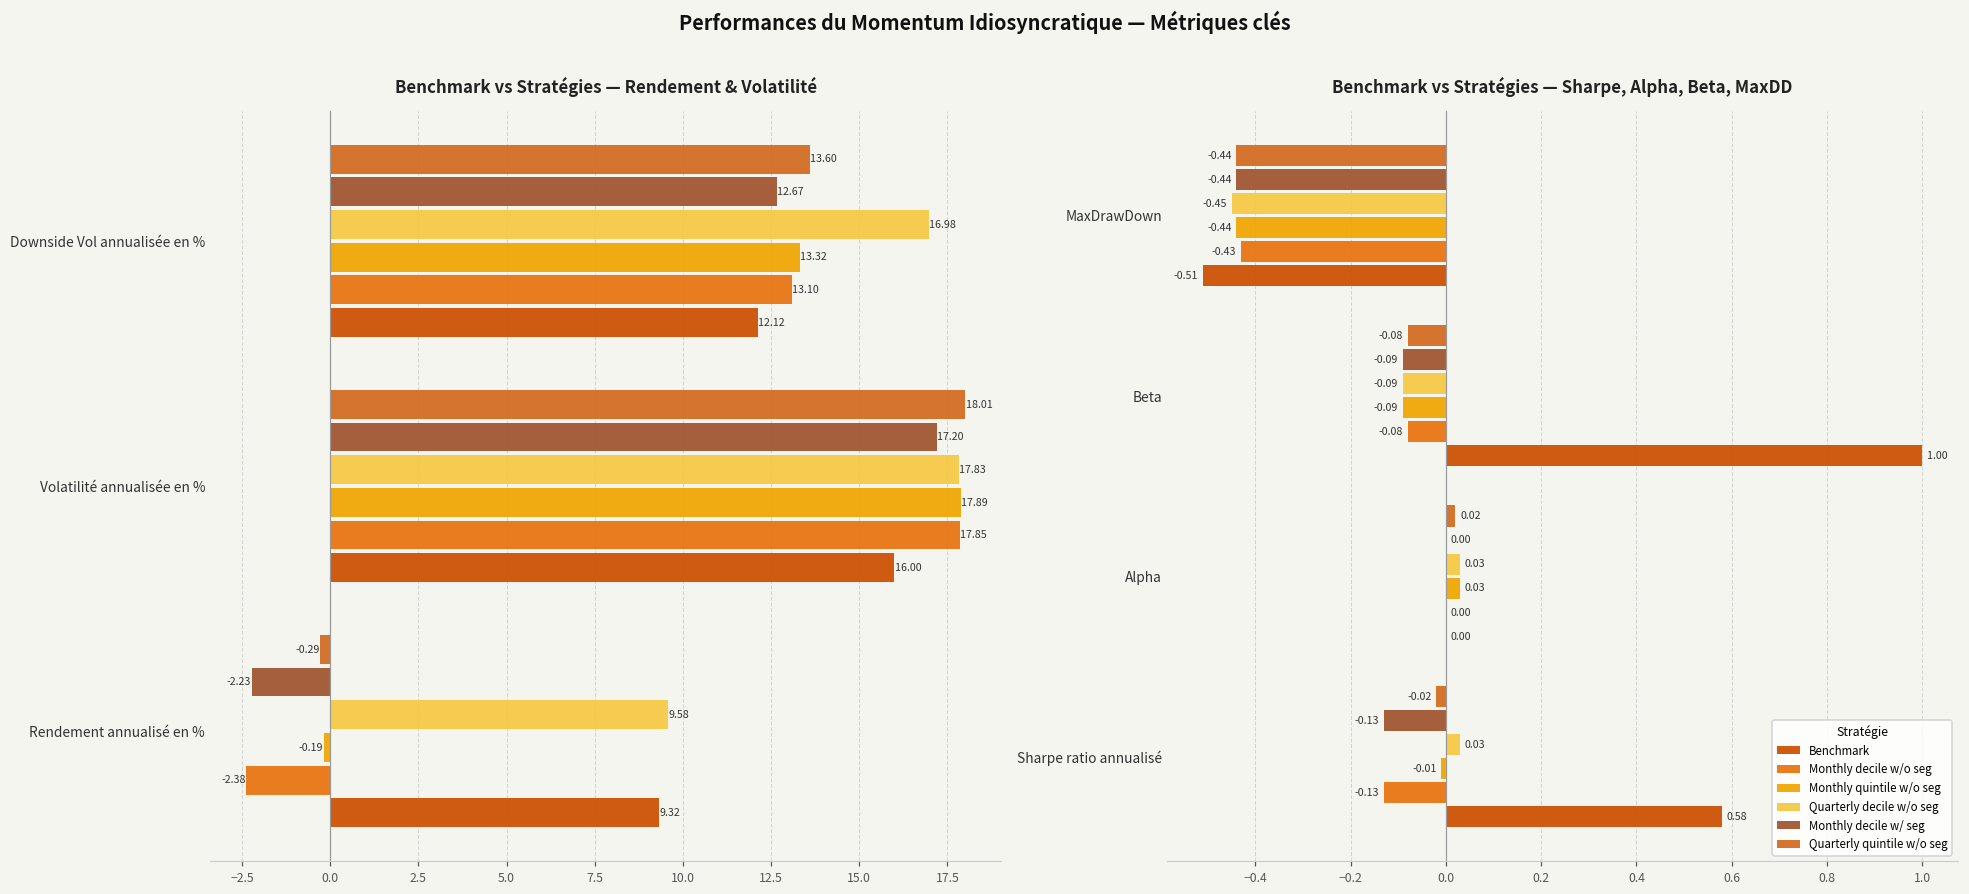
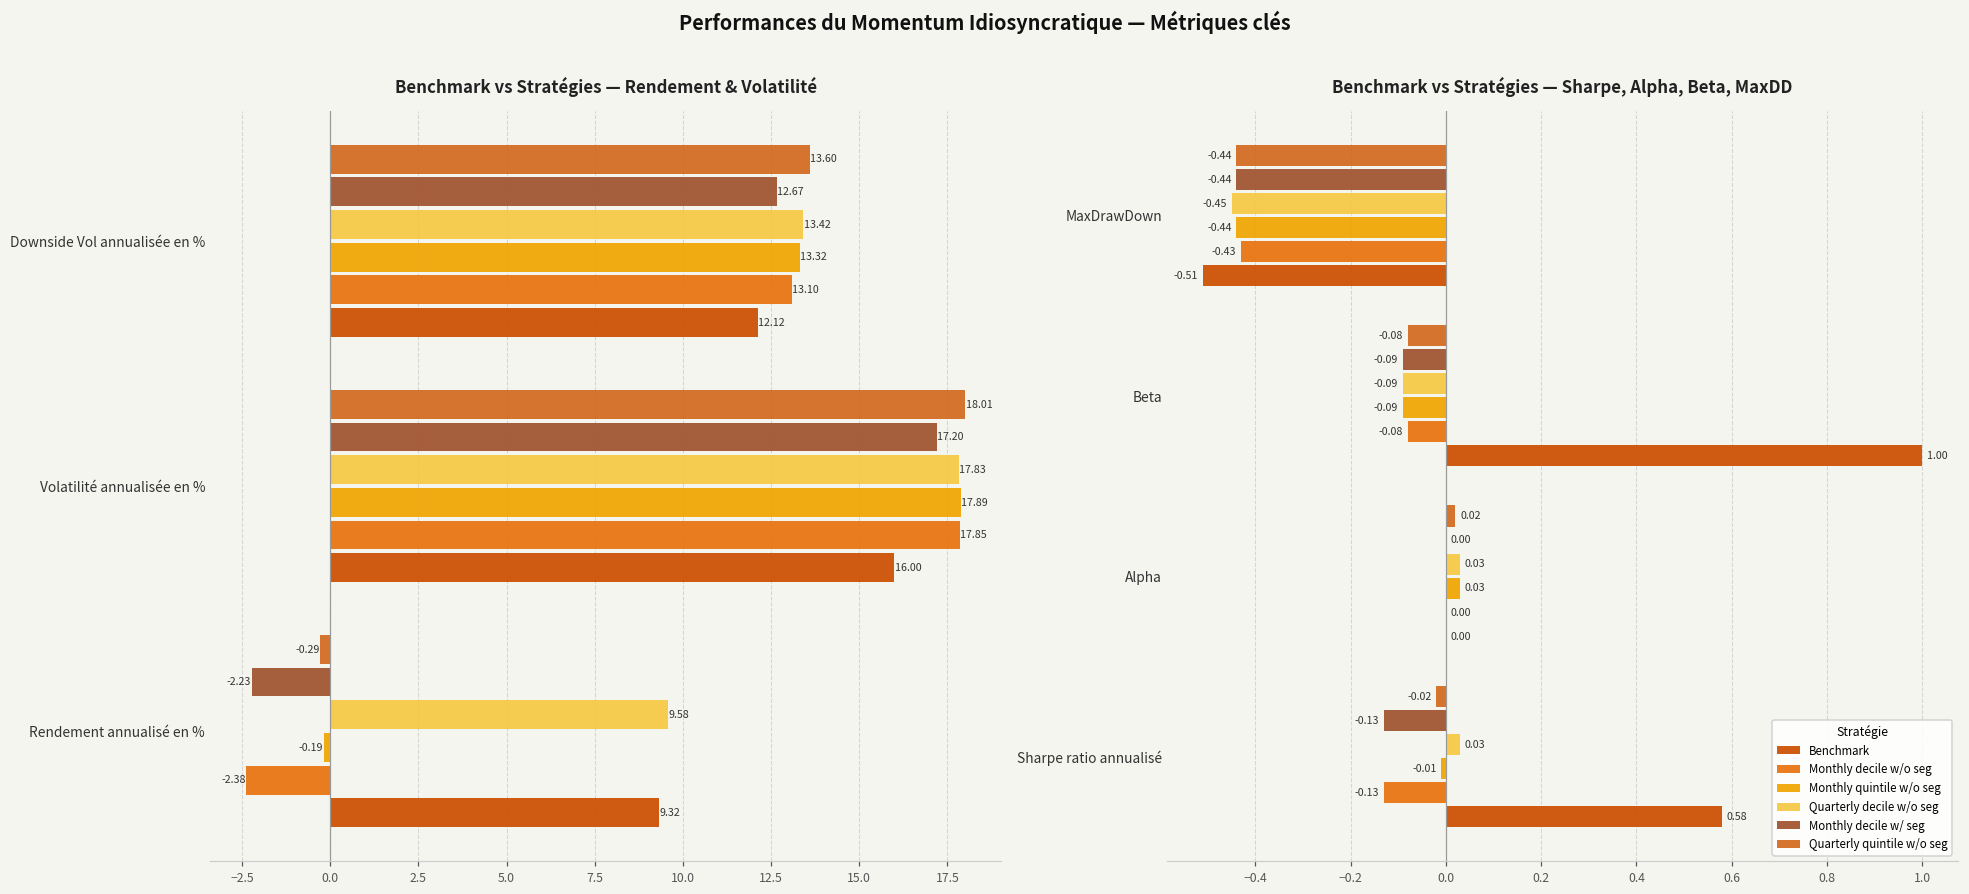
  {
    "Benchmark vs Stratégies — Rendement & Volatilité": {
      "Quarterly decile w/o seg": {
-       "Downside Vol annualisée en %": 16.98,
+       "Downside Vol annualisée en %": 13.42,
        "Volatilité annualisée en %": 17.83,
        "Rendement annualisé en %": 9.58
      }
    },
    "Benchmark vs Stratégies — Sharpe, Alpha, Beta, MaxDD": {
      "Quarterly decile w/o seg": {
        "MaxDrawDown": -0.45,
        "Beta": -0.09,
        "Alpha": 0.03,
        "Sharpe ratio annualisé": 0.03
      }
    }
  }
